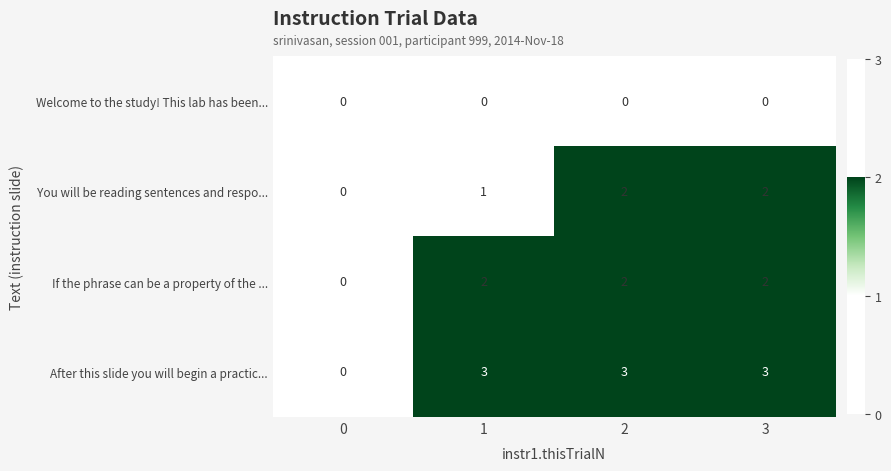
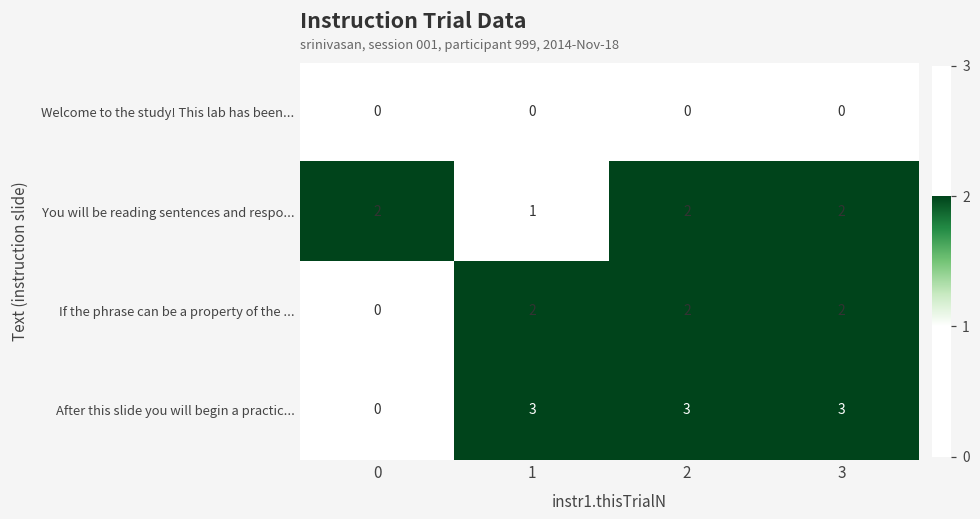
  {
    "Welcome to the study! This lab has been...": {
      "0": 0,
      "1": 0,
      "2": 0,
      "3": 0
    },
    "You will be reading sentences and respo...": {
-     "0": 0,
+     "0": 2,
      "1": 1,
      "2": 2,
      "3": 2
    },
    "If the phrase can be a property of the ...": {
      "0": 0,
      "1": 2,
      "2": 2,
      "3": 2
    },
    "After this slide you will begin a practic...": {
      "0": 0,
      "1": 3,
      "2": 3,
      "3": 3
    }
  }
